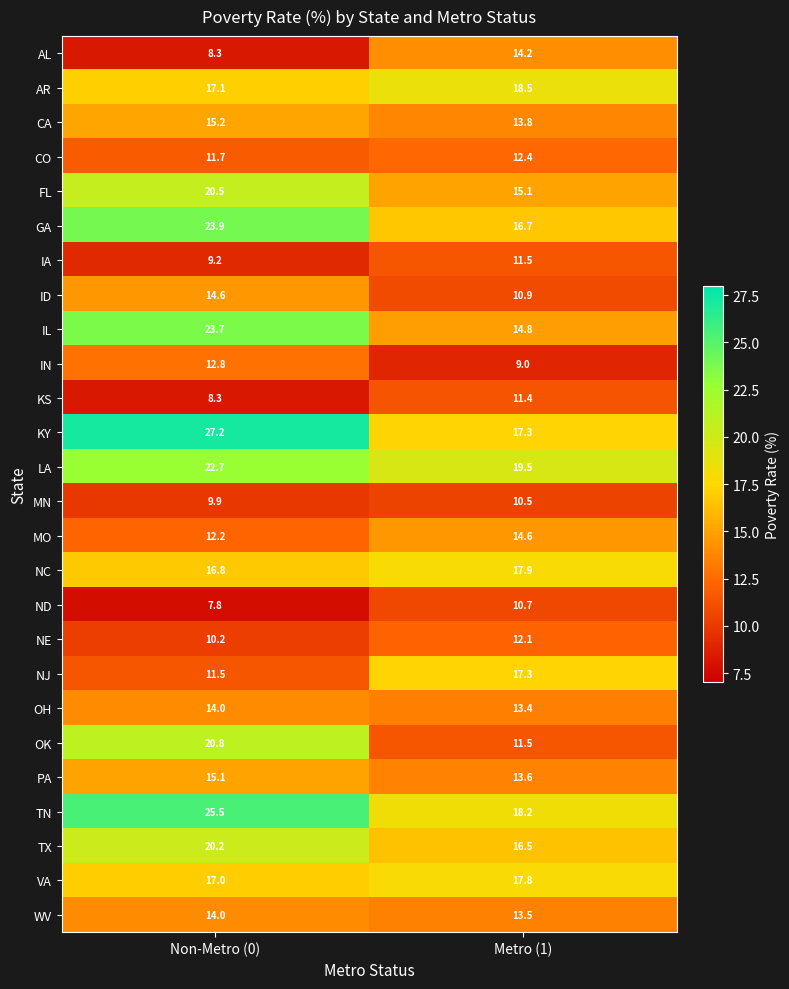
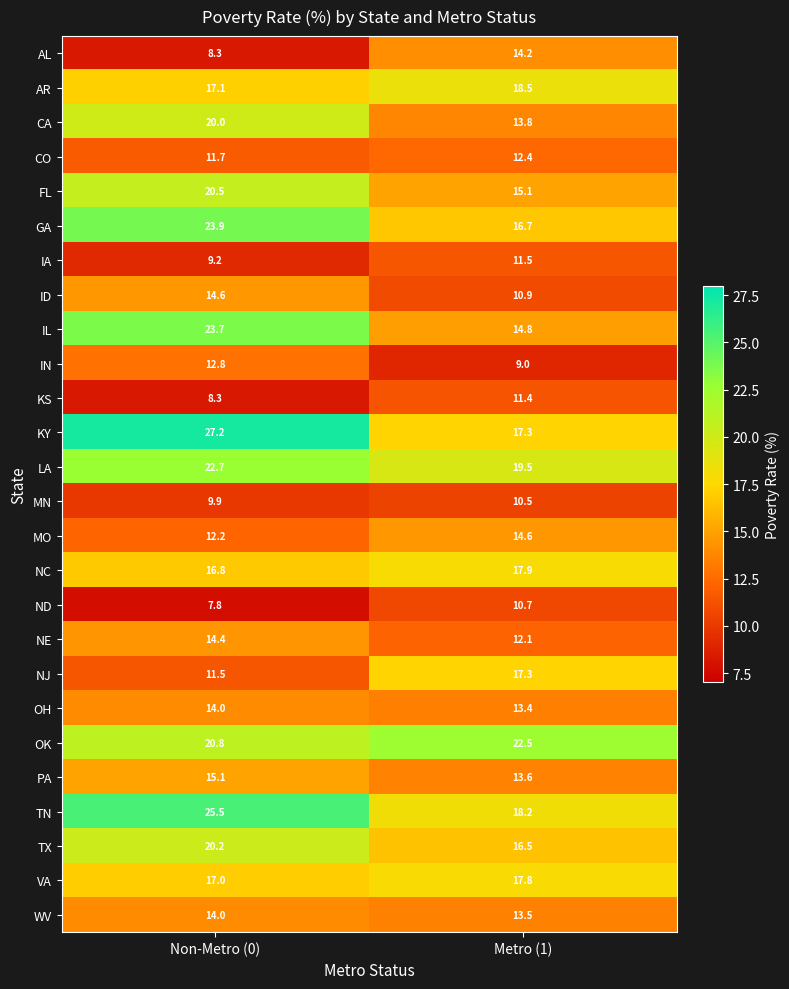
  {
    "AL": {
      "Non-Metro (0)": 8.3,
      "Metro (1)": 14.2
    },
    "AR": {
      "Non-Metro (0)": 17.1,
      "Metro (1)": 18.5
    },
    "CA": {
-     "Non-Metro (0)": 15.2,
+     "Non-Metro (0)": 20.0,
      "Metro (1)": 13.8
    },
    "CO": {
      "Non-Metro (0)": 11.7,
      "Metro (1)": 12.4
    },
    "FL": {
      "Non-Metro (0)": 20.5,
      "Metro (1)": 15.1
    },
    "GA": {
      "Non-Metro (0)": 23.9,
      "Metro (1)": 16.7
    },
    "IA": {
      "Non-Metro (0)": 9.2,
      "Metro (1)": 11.5
    },
    "ID": {
      "Non-Metro (0)": 14.6,
      "Metro (1)": 10.9
    },
    "IL": {
      "Non-Metro (0)": 23.7,
      "Metro (1)": 14.8
    },
    "IN": {
      "Non-Metro (0)": 12.8,
      "Metro (1)": 9.0
    },
    "KS": {
      "Non-Metro (0)": 8.3,
      "Metro (1)": 11.4
    },
    "KY": {
      "Non-Metro (0)": 27.2,
      "Metro (1)": 17.3
    },
    "LA": {
      "Non-Metro (0)": 22.7,
      "Metro (1)": 19.5
    },
    "MN": {
      "Non-Metro (0)": 9.9,
      "Metro (1)": 10.5
    },
    "MO": {
      "Non-Metro (0)": 12.2,
      "Metro (1)": 14.6
    },
    "NC": {
      "Non-Metro (0)": 16.8,
      "Metro (1)": 17.9
    },
    "ND": {
      "Non-Metro (0)": 7.8,
      "Metro (1)": 10.7
    },
    "NE": {
-     "Non-Metro (0)": 10.2,
+     "Non-Metro (0)": 14.4,
      "Metro (1)": 12.1
    },
    "NJ": {
      "Non-Metro (0)": 11.5,
      "Metro (1)": 17.3
    },
    "OH": {
      "Non-Metro (0)": 14.0,
      "Metro (1)": 13.4
    },
    "OK": {
      "Non-Metro (0)": 20.8,
-     "Metro (1)": 11.5
+     "Metro (1)": 22.5
    },
    "PA": {
      "Non-Metro (0)": 15.1,
      "Metro (1)": 13.6
    },
    "TN": {
      "Non-Metro (0)": 25.5,
      "Metro (1)": 18.2
    },
    "TX": {
      "Non-Metro (0)": 20.2,
      "Metro (1)": 16.5
    },
    "VA": {
      "Non-Metro (0)": 17.0,
      "Metro (1)": 17.8
    },
    "WV": {
      "Non-Metro (0)": 14.0,
      "Metro (1)": 13.5
    }
  }
